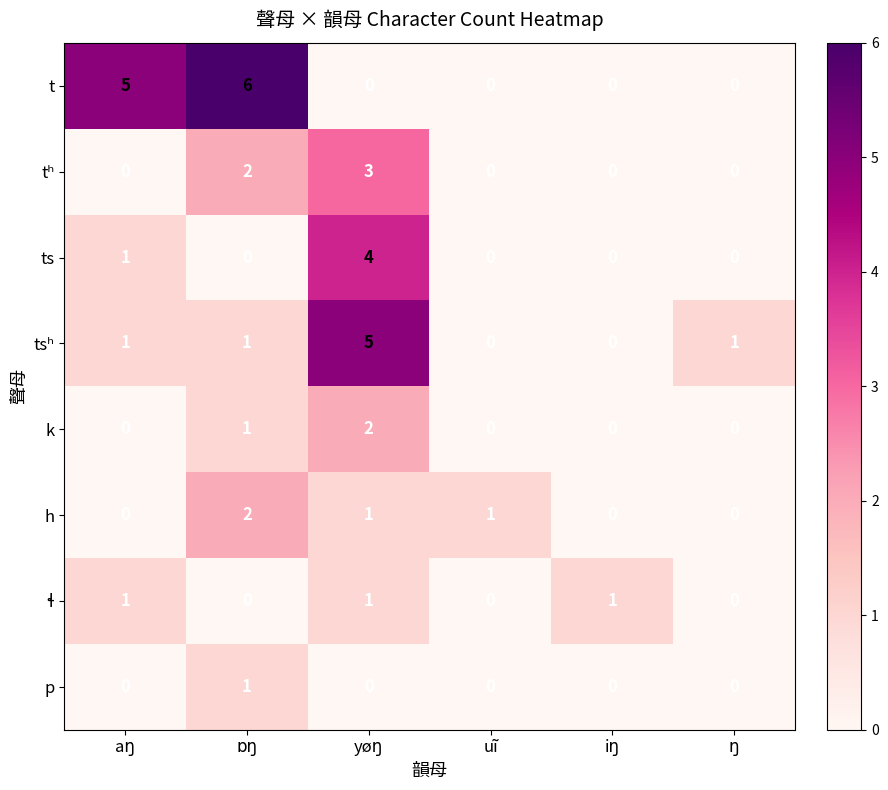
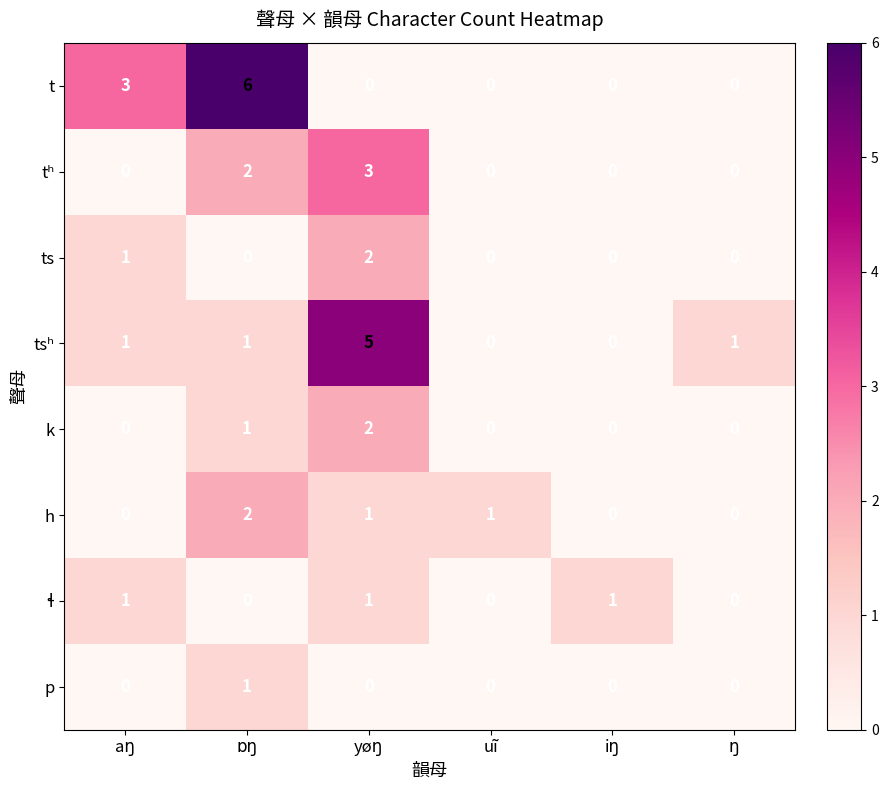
  {
    "t": {
-     "aŋ": 5,
+     "aŋ": 3,
      "ɒŋ": 6
    },
    "tʰ": {
      "ɒŋ": 2,
      "yøŋ": 3
    },
    "ts": {
-     "yøŋ": 4
+     "yøŋ": 2
    },
    "tsʰ": {
      "yøŋ": 5
    },
    "k": {
      "yøŋ": 2
    },
    "h": {
      "ɒŋ": 2
    }
  }
